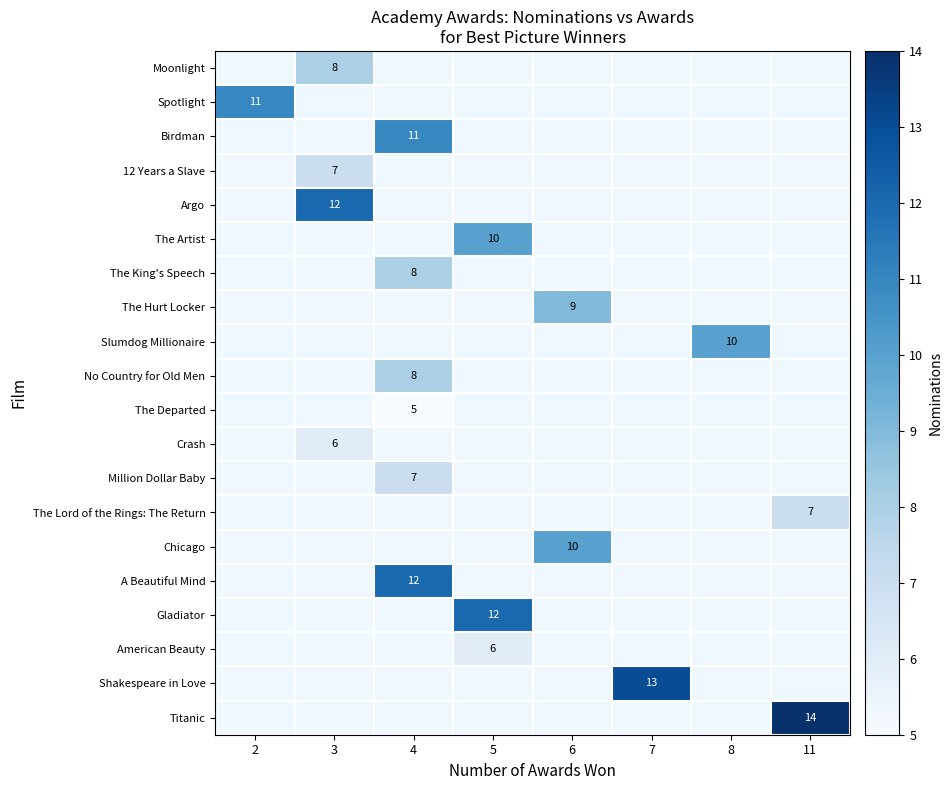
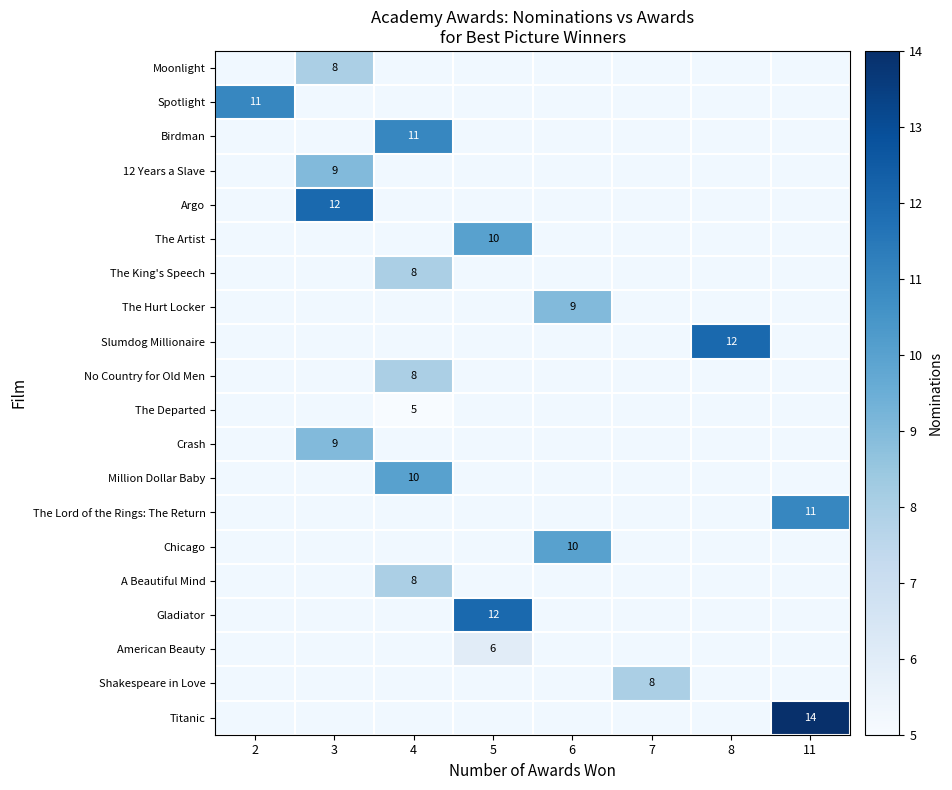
  {
    "Moonlight": {
      "3": 8
    },
    "Spotlight": {
      "2": 11
    },
    "Birdman": {
      "4": 11
    },
    "12 Years a Slave": {
-     "3": 7
+     "3": 9
    },
    "Argo": {
      "3": 12
    },
    "The Artist": {
      "5": 10
    },
    "The King's Speech": {
      "4": 8
    },
    "The Hurt Locker": {
      "6": 9
    },
    "Slumdog Millionaire": {
-     "8": 10
+     "8": 12
    },
    "No Country for Old Men": {
      "4": 8
    },
    "The Departed": {
      "4": 5
    },
    "Crash": {
-     "3": 6
+     "3": 9
    },
    "Million Dollar Baby": {
-     "4": 7
+     "4": 10
    },
    "The Lord of the Rings: The Return": {
-     "11": 7
+     "11": 11
    },
    "Chicago": {
      "6": 10
    },
    "A Beautiful Mind": {
-     "4": 12
+     "4": 8
    },
    "Gladiator": {
      "5": 12
    },
    "American Beauty": {
      "5": 6
    },
    "Shakespeare in Love": {
-     "7": 13
+     "7": 8
    },
    "Titanic": {
      "11": 14
    }
  }
